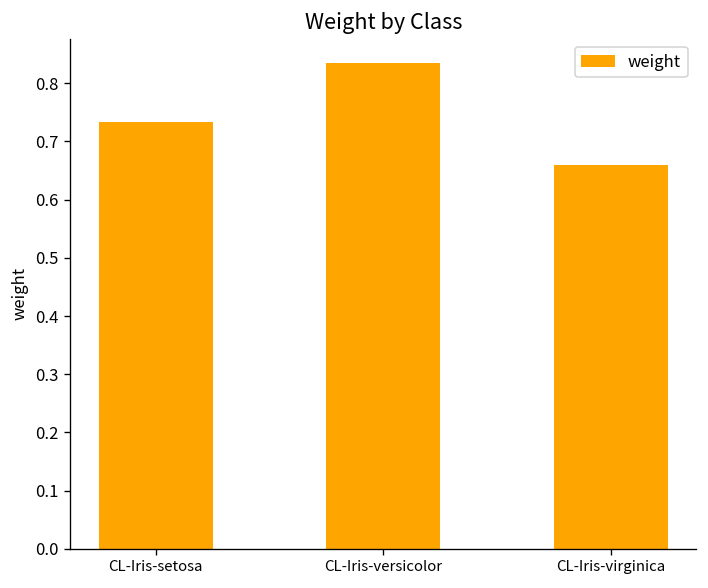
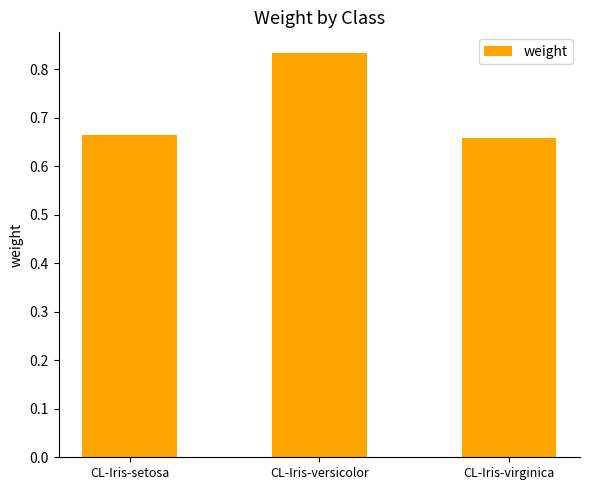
  {
-   "CL-Iris-setosa": 0.73,
+   "CL-Iris-setosa": 0.67,
    "CL-Iris-versicolor": 0.83,
    "CL-Iris-virginica": 0.66
  }
